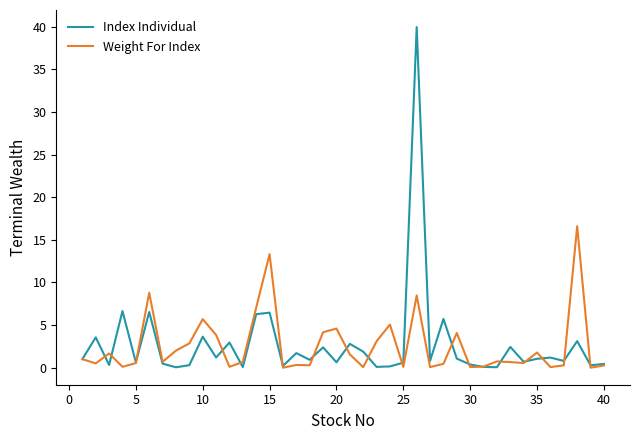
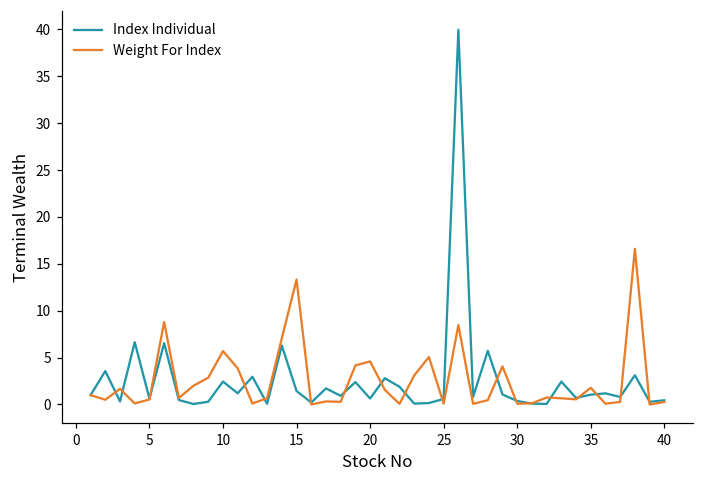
  {
    "Index Individual": {
-     "10": 4,
-     "15": 6,
+     "10": 2,
+     "15": 1,
      "20": 1,
      "25": 1,
      "35": 1
    },
    "Weight For Index": {
      "10": 6,
      "15": 13,
      "20": 5,
      "25": 0,
      "35": 2
    }
  }
